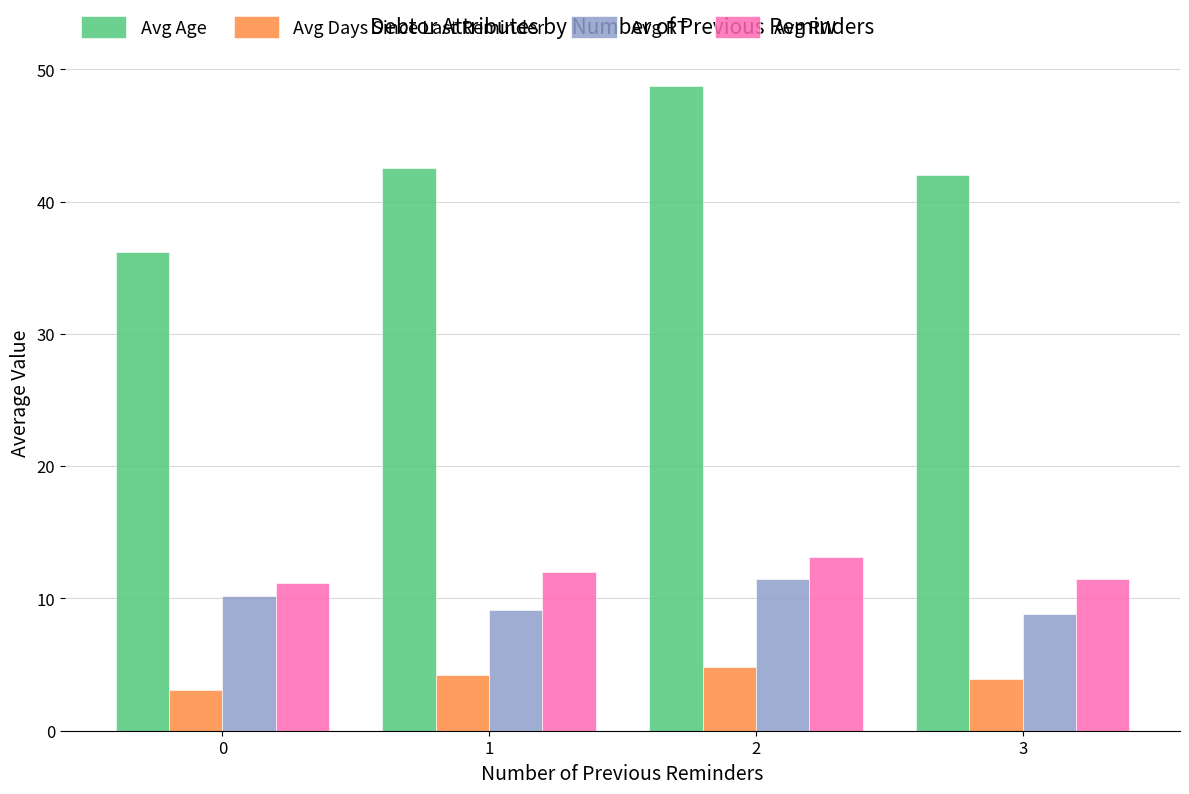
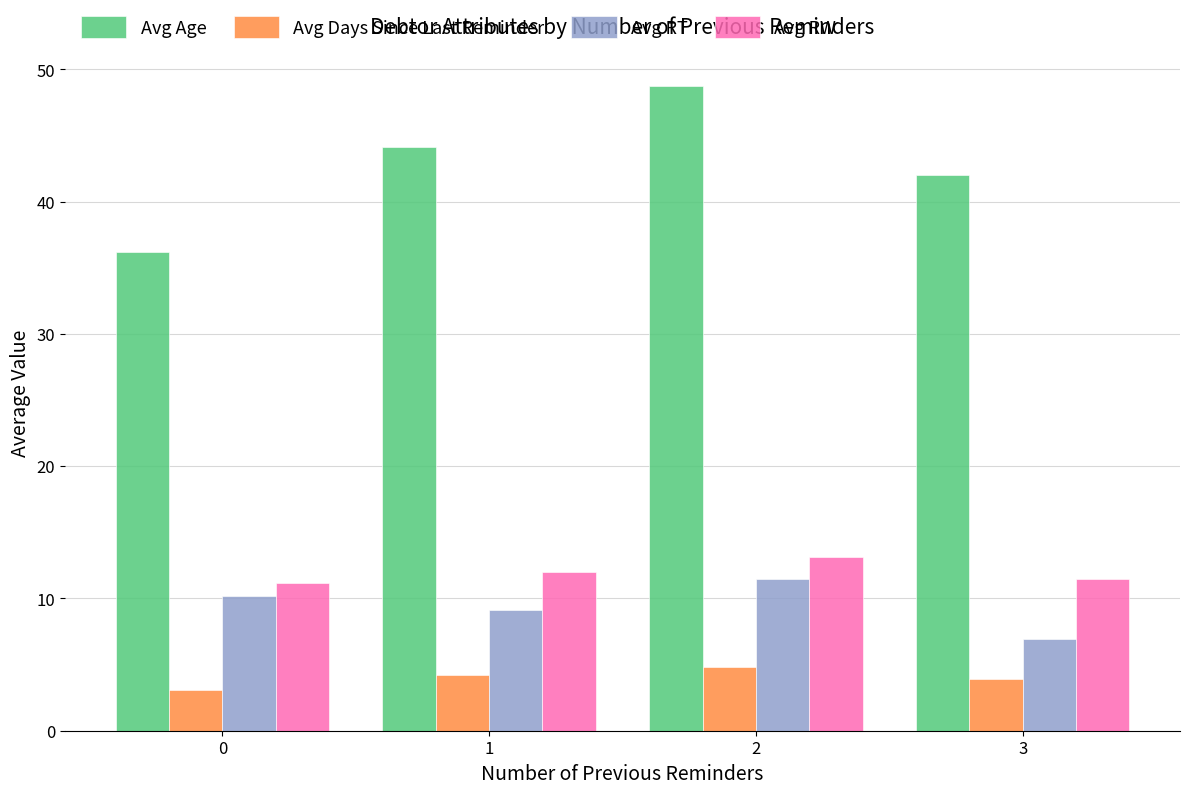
  {
    "Avg Age": {
      "0": 36.2,
-     "1": 42.5,
+     "1": 44.1,
      "2": 48.7,
      "3": 42.0
    },
    "Avg Days Since Last Reminder": {
      "0": 3.1,
      "1": 4.2,
      "2": 4.8,
      "3": 3.9
    },
    "Avg RT": {
      "0": 10.2,
      "1": 9.1,
      "2": 11.5,
-     "3": 8.8
+     "3": 6.9
    },
    "Avg RW": {
      "0": 11.2,
      "1": 12.0,
      "2": 13.1,
      "3": 11.5
    }
  }
